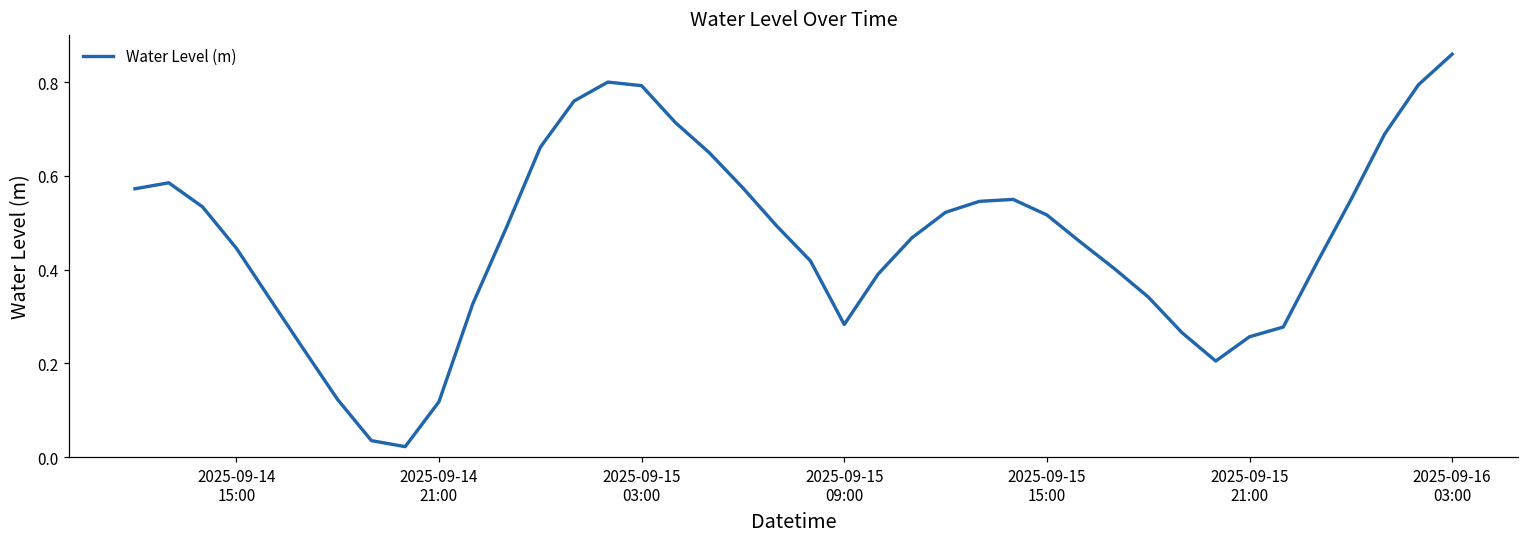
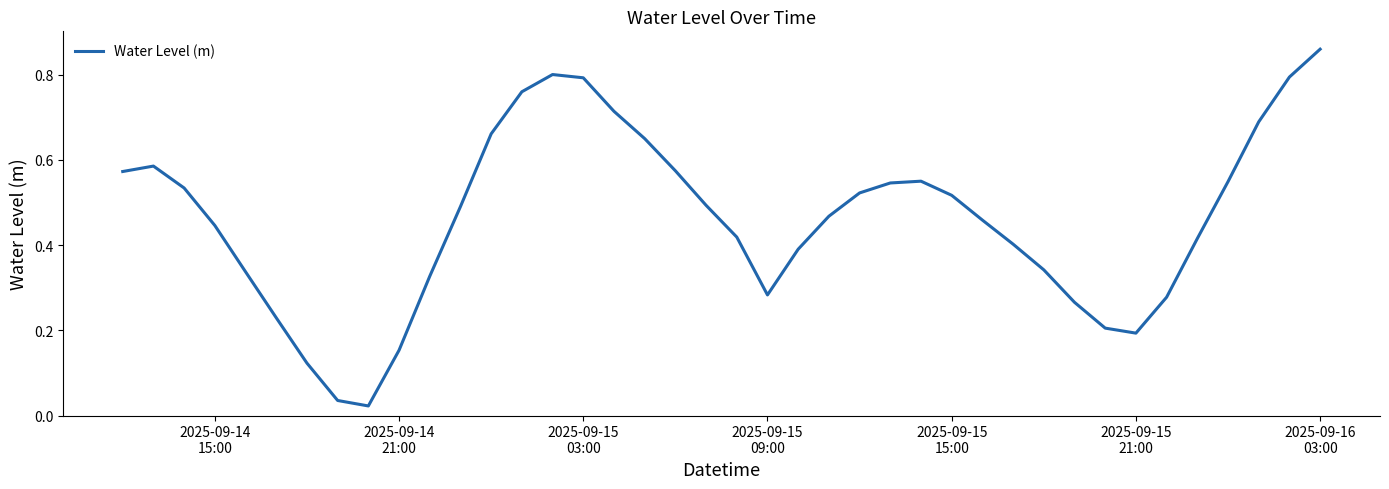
  {
    "2025-09-14 15:00": 0.45,
-   "2025-09-14 21:00": 0.12,
+   "2025-09-14 21:00": 0.15,
    "2025-09-15 03:00": 0.79,
    "2025-09-15 09:00": 0.28,
    "2025-09-15 15:00": 0.52,
-   "2025-09-15 21:00": 0.26,
+   "2025-09-15 21:00": 0.19,
    "2025-09-16 03:00": 0.86
  }
